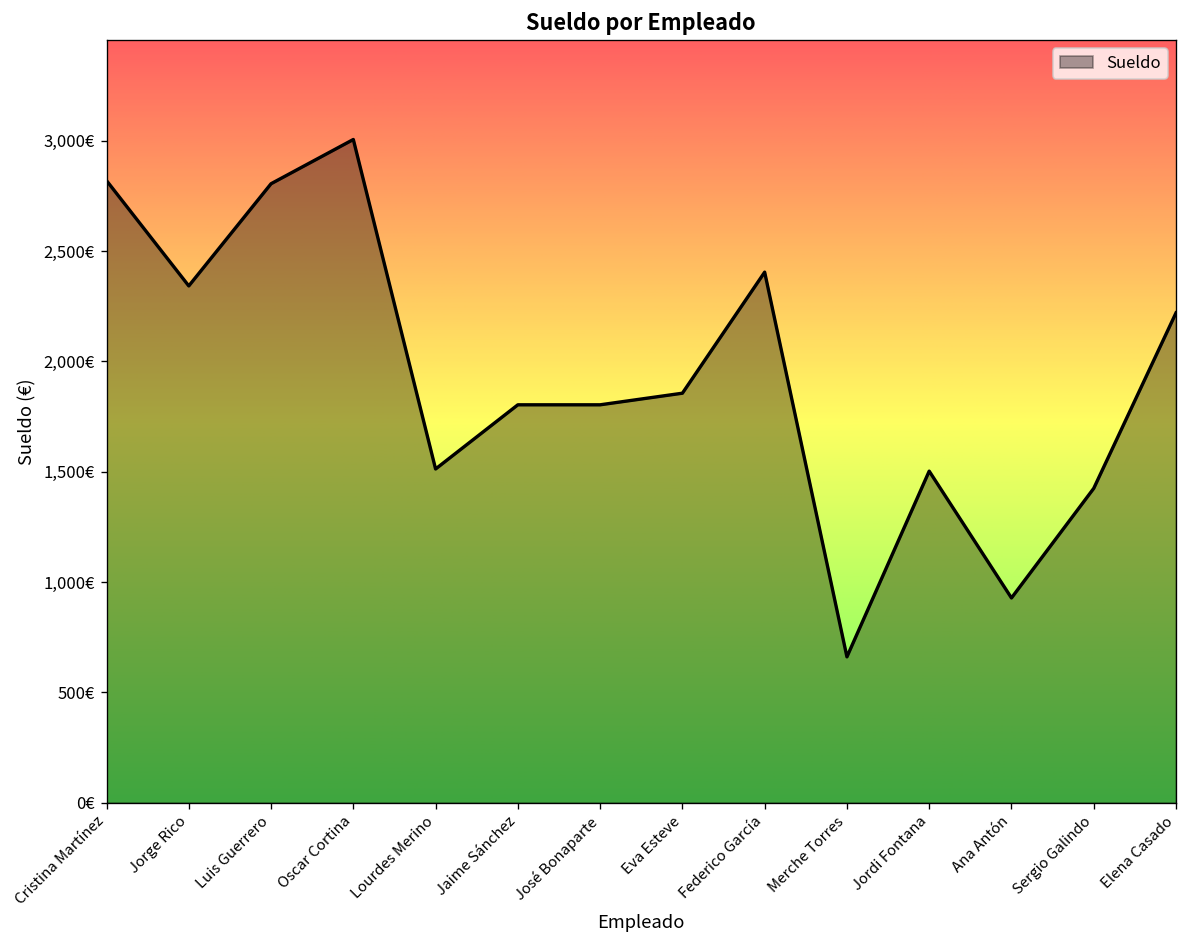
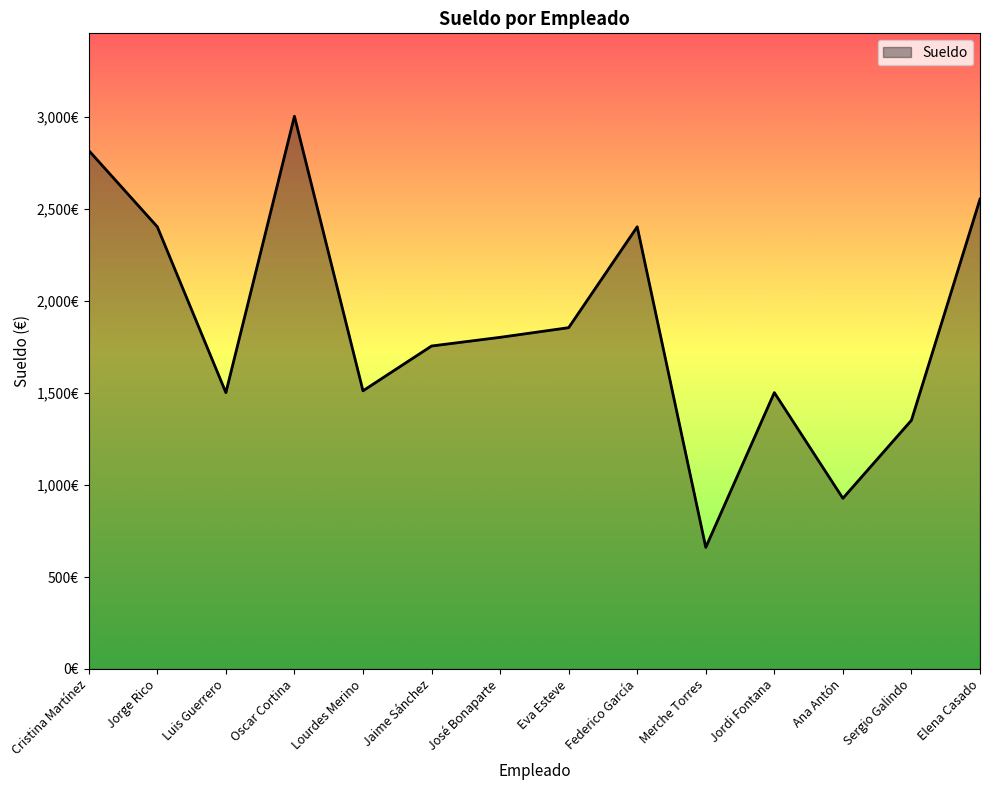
  {
    "Cristina Martínez": "2,820€",
-   "Jorge Rico": "2,340€",
-   "Luis Guerrero": "2,800€",
+   "Jorge Rico": "2,400€",
+   "Luis Guerrero": "1,500€",
    "Oscar Cortina": "3,010€",
    "Lourdes Merino": "1,510€",
-   "Jaime Sánchez": "1,800€",
+   "Jaime Sánchez": "1,760€",
    "José Bonaparte": "1,800€",
    "Eva Esteve": "1,860€",
    "Federico García": "2,400€",
    "Merche Torres": "660€",
    "Jordi Fontana": "1,500€",
    "Ana Antón": "930€",
-   "Sergio Galindo": "1,420€",
-   "Elena Casado": "2,220€"
+   "Sergio Galindo": "1,350€",
+   "Elena Casado": "2,550€"
  }
